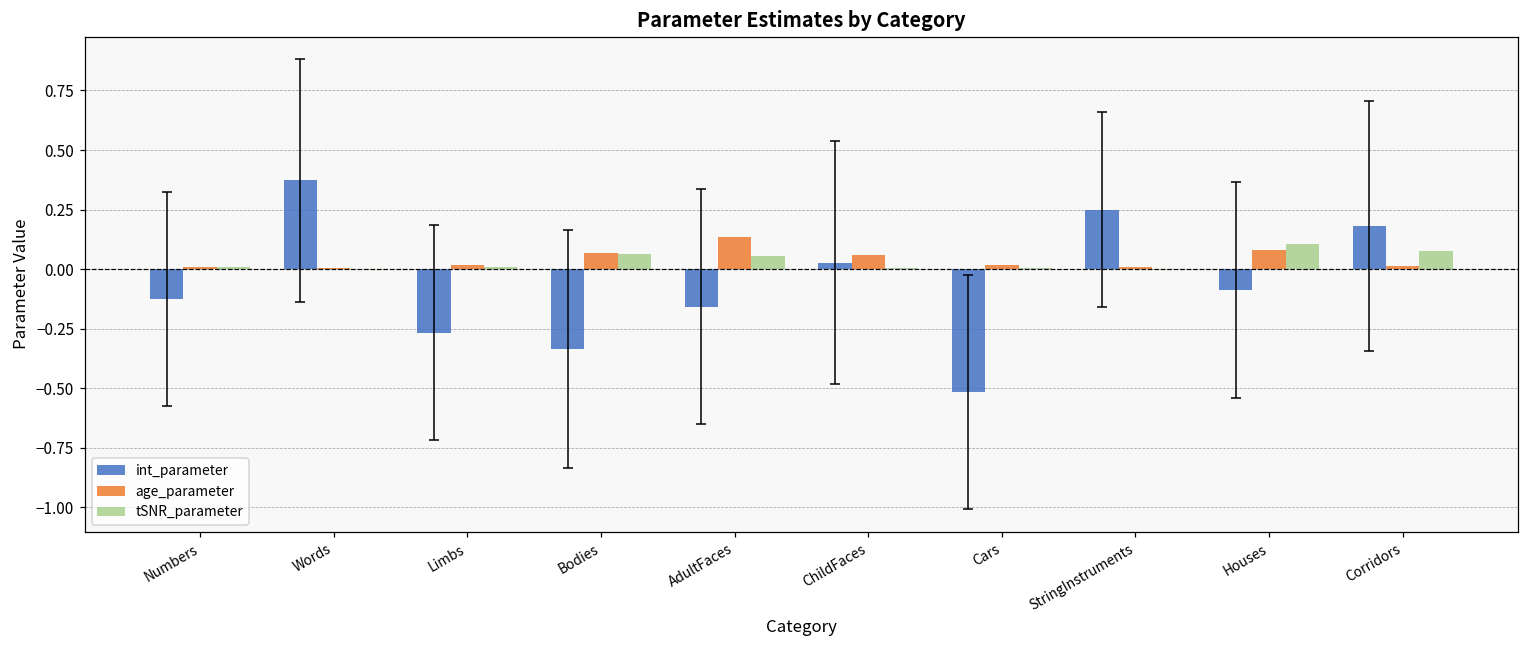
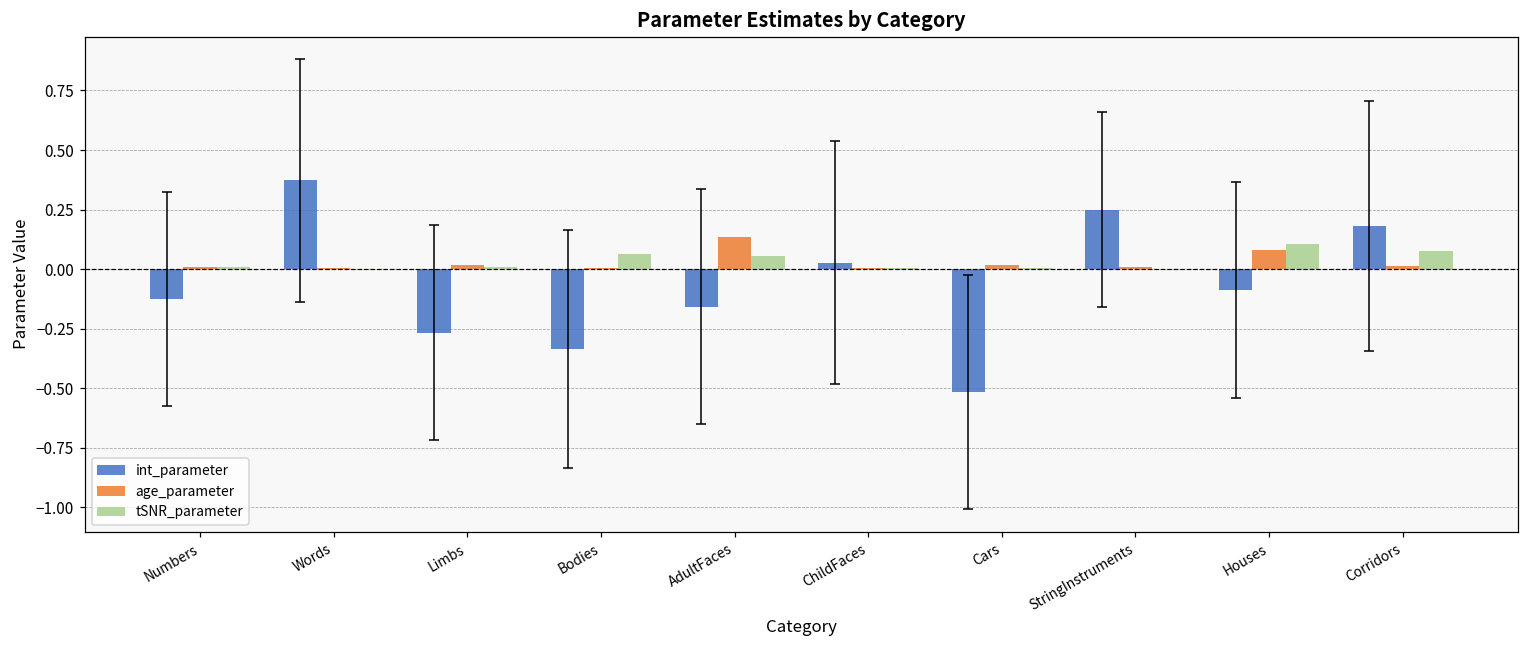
  {
    "age_parameter": {
      "Limbs": 0.02,
-     "Bodies": 0.07,
+     "Bodies": 0.01,
      "AdultFaces": 0.13,
-     "ChildFaces": 0.06,
+     "ChildFaces": 0.00,
      "Cars": 0.02,
      "Houses": 0.08,
      "Corridors": 0.01
    },
    "tSNR_parameter": {
      "Bodies": 0.06,
      "AdultFaces": 0.06,
      "Houses": 0.11,
      "Corridors": 0.08
    }
  }
